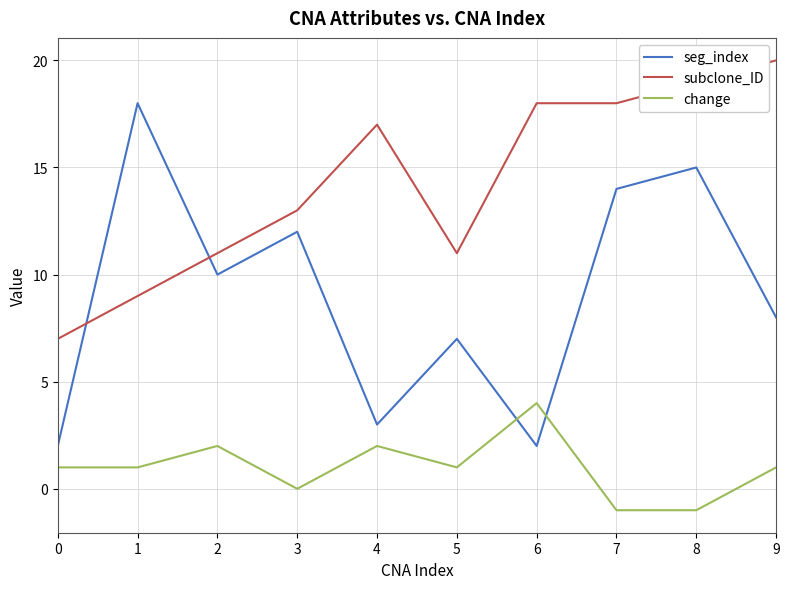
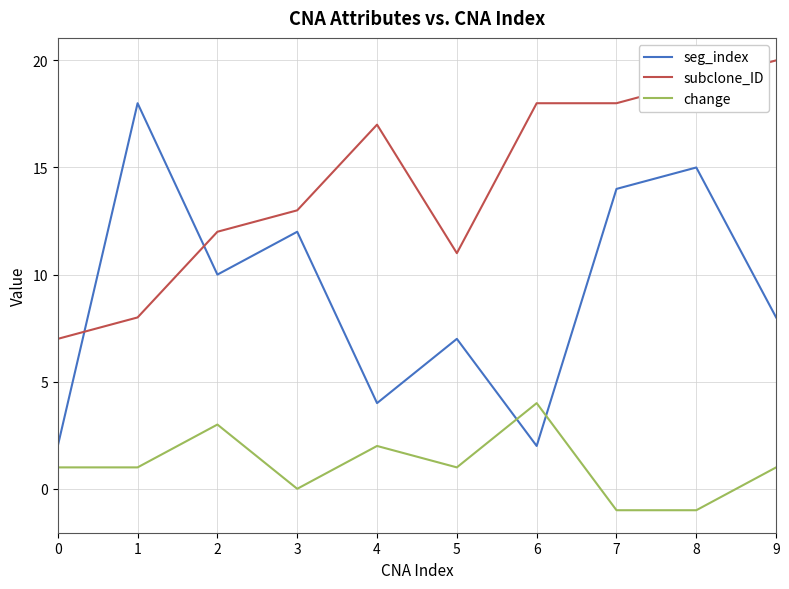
  {
    "seg_index": {
      "0": 2,
      "1": 18,
      "2": 10,
      "3": 12,
-     "4": 3,
+     "4": 4,
      "5": 7,
      "6": 2,
      "7": 14,
      "8": 15,
      "9": 8
    },
    "subclone_ID": {
      "0": 7,
-     "1": 9,
-     "2": 11,
+     "1": 8,
+     "2": 12,
      "3": 13,
      "4": 17,
      "5": 11,
      "6": 18,
      "7": 18,
      "9": 20
    },
    "change": {
      "0": 1,
      "1": 1,
-     "2": 2,
+     "2": 3,
      "3": 0,
      "4": 2,
      "5": 1,
      "6": 4,
      "7": -1,
      "8": -1,
      "9": 1
    }
  }
